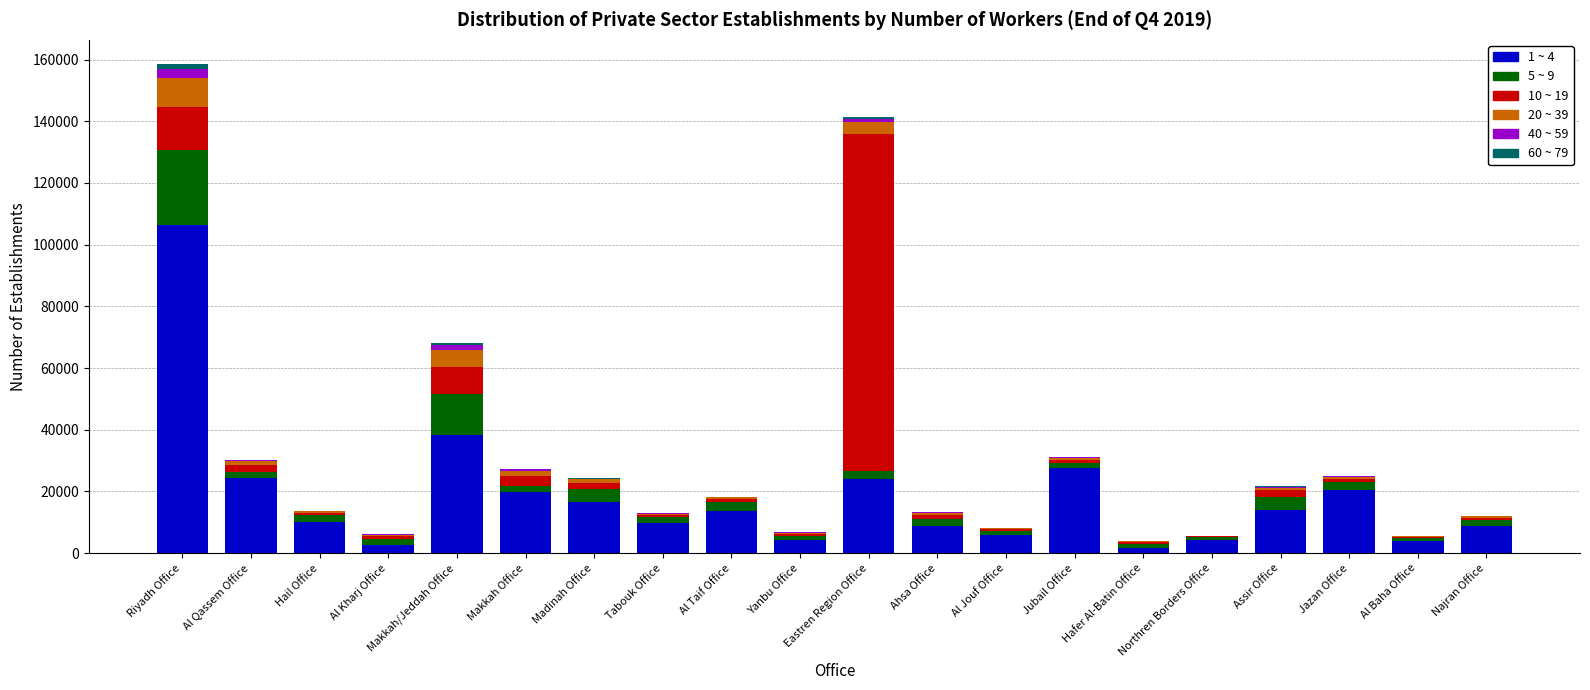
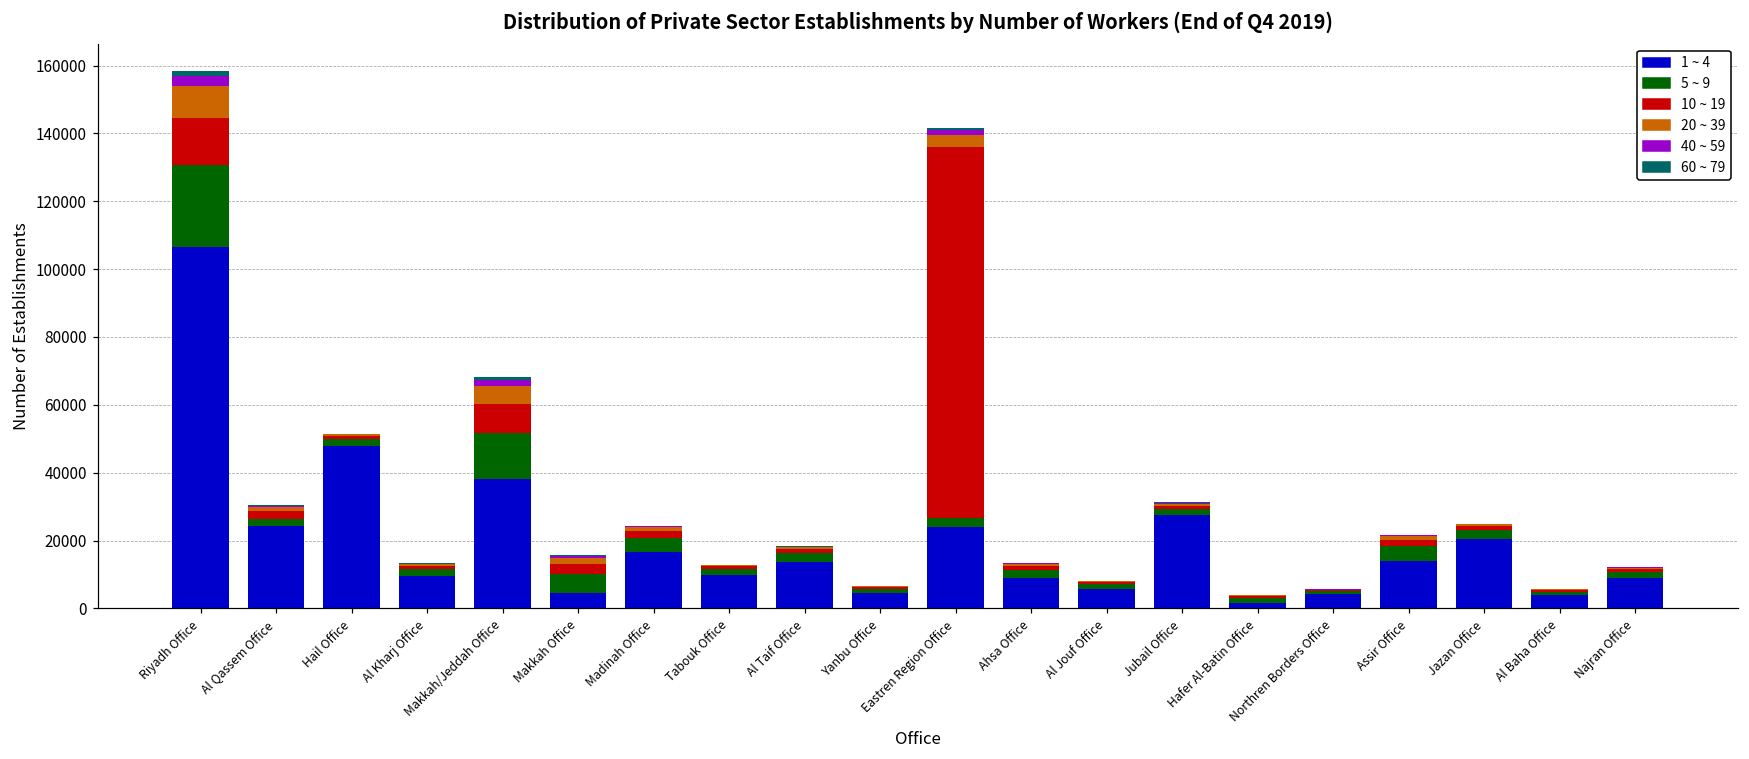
  {
    "1 ~ 4": {
      "Riyadh Office": 106000,
      "Al Qassem Office": 24000,
-     "Hail Office": 10000,
-     "Al Kharj Office": 3000,
+     "Hail Office": 48000,
+     "Al Kharj Office": 10000,
      "Makkah/Jeddah Office": 38000,
-     "Makkah Office": 20000,
+     "Makkah Office": 5000,
      "Madinah Office": 17000,
      "Tabouk Office": 10000,
      "Al Taif Office": 14000,
      "Yanbu Office": 4000,
      "Eastren Region Office": 24000,
      "Ahsa Office": 9000,
      "Al Jouf Office": 6000,
      "Jubail Office": 27000,
      "Hafer Al-Batin Office": 2000,
      "Northren Borders Office": 4000,
      "Assir Office": 14000,
      "Jazan Office": 20000,
      "Al Baha Office": 4000,
      "Najran Office": 9000
    },
    "5 ~ 9": {
      "Riyadh Office": 24000,
      "Al Qassem Office": 2000,
      "Hail Office": 2000,
      "Al Kharj Office": 2000,
      "Makkah/Jeddah Office": 13000,
-     "Makkah Office": 2000,
+     "Makkah Office": 6000,
      "Madinah Office": 4000,
      "Tabouk Office": 2000,
      "Al Taif Office": 3000,
      "Yanbu Office": 1000,
      "Eastren Region Office": 2000,
      "Ahsa Office": 2000,
      "Al Jouf Office": 1000,
      "Jubail Office": 2000,
      "Hafer Al-Batin Office": 1000,
      "Northren Borders Office": 1000,
      "Assir Office": 4000,
      "Jazan Office": 3000,
      "Al Baha Office": 1000,
      "Najran Office": 2000
    },
    "10 ~ 19": {
      "Riyadh Office": 14000,
      "Al Qassem Office": 2000,
      "Hail Office": 1000,
      "Al Kharj Office": 1000,
      "Makkah/Jeddah Office": 9000,
      "Makkah Office": 3000,
      "Madinah Office": 2000,
      "Al Taif Office": 1000,
      "Eastren Region Office": 109000,
      "Ahsa Office": 1000,
      "Jubail Office": 1000,
      "Assir Office": 2000,
      "Jazan Office": 1000,
      "Najran Office": 1000
    },
    "20 ~ 39": {
      "Riyadh Office": 9000,
      "Al Qassem Office": 1000,
      "Makkah/Jeddah Office": 5000,
      "Makkah Office": 2000,
      "Madinah Office": 1000,
      "Eastren Region Office": 4000,
      "Assir Office": 1000
    },
    "40 ~ 59": {
      "Riyadh Office": 3000,
      "Makkah/Jeddah Office": 2000,
      "Eastren Region Office": 1000
    },
    "60 ~ 79": {
      "Riyadh Office": 2000
    }
  }
